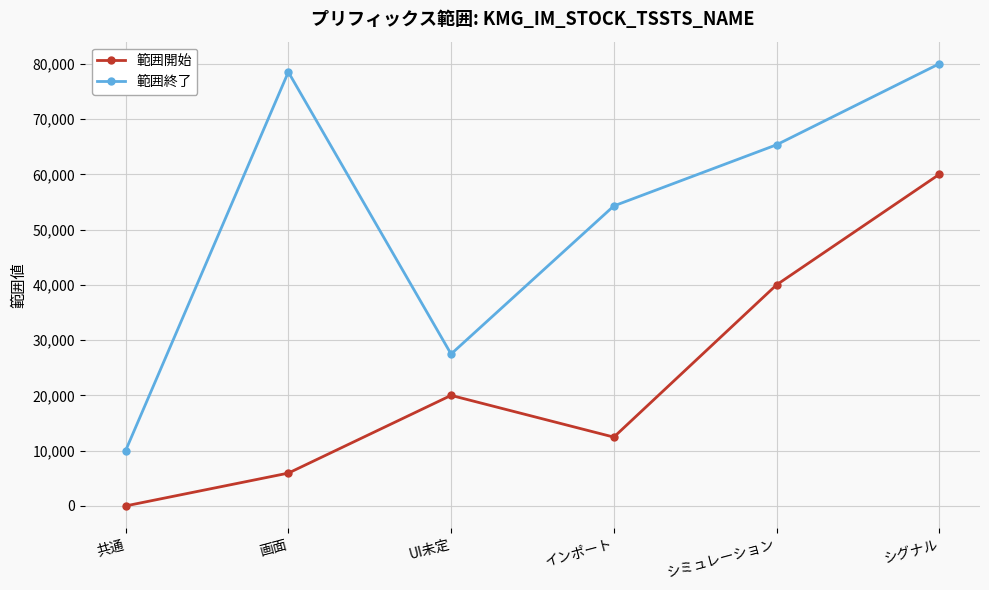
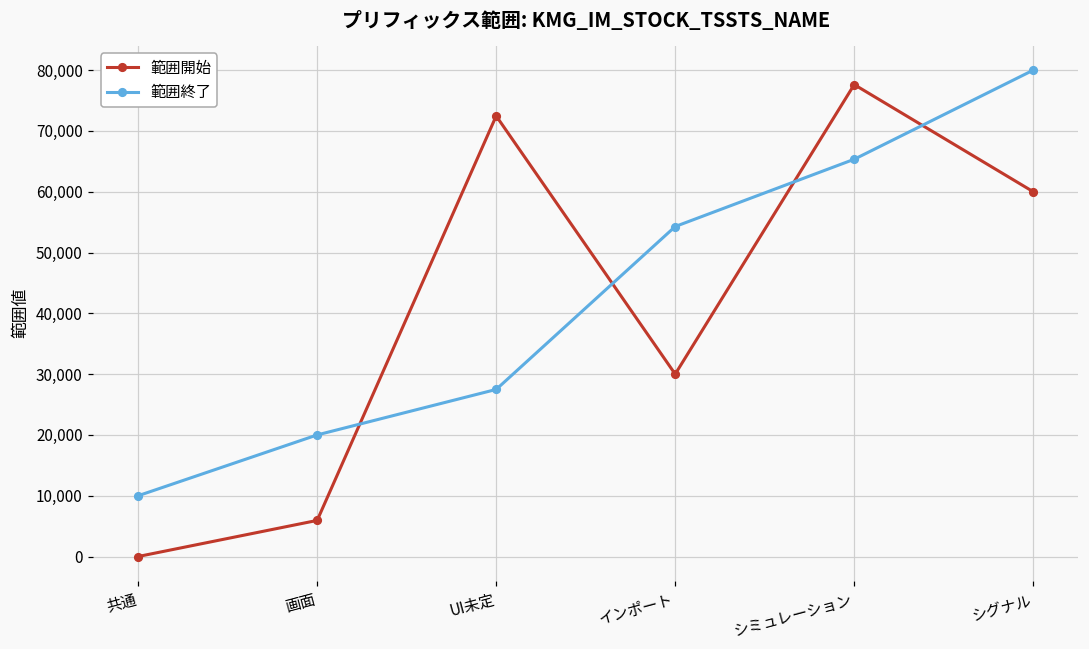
  {
    "範囲開始": {
      "共通": "0",
      "画面": "6,000",
-     "UI未定": "20,000",
-     "インポート": "12,000",
-     "シミュレーション": "40,000",
+     "UI未定": "72,000",
+     "インポート": "30,000",
+     "シミュレーション": "78,000",
      "シグナル": "60,000"
    },
    "範囲終了": {
      "共通": "10,000",
-     "画面": "79,000",
+     "画面": "20,000",
      "UI未定": "27,000",
      "インポート": "54,000",
      "シミュレーション": "65,000",
      "シグナル": "80,000"
    }
  }
